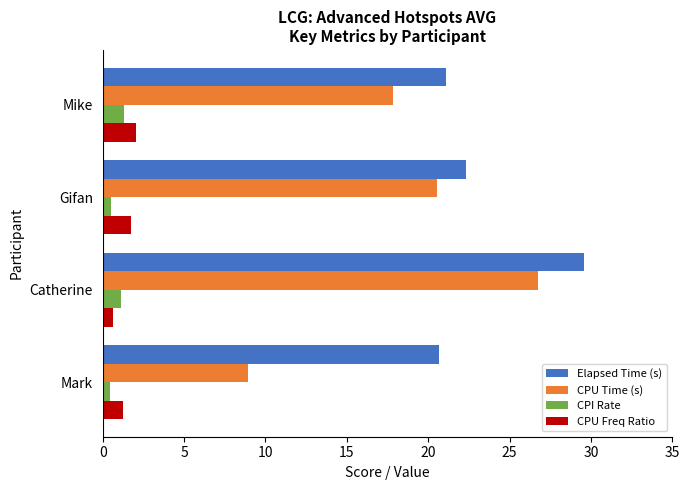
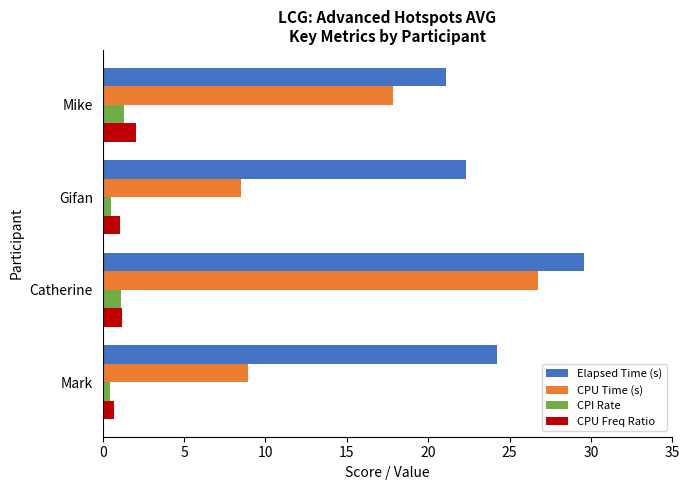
  {
    "Elapsed Time (s)": {
      "Mike": 21.1,
      "Gifan": 22.3,
      "Catherine": 29.6,
-     "Mark": 20.7
+     "Mark": 24.2
    },
    "CPU Time (s)": {
      "Mike": 17.9,
-     "Gifan": 20.5,
+     "Gifan": 8.5,
      "Catherine": 26.8,
      "Mark": 8.9
    },
    "CPI Rate": {
      "Mike": 1.3,
      "Gifan": 0.5,
      "Catherine": 1.1,
      "Mark": 0.5
    },
    "CPU Freq Ratio": {
      "Mike": 2.1,
-     "Gifan": 1.7,
-     "Catherine": 0.6,
-     "Mark": 1.3
+     "Gifan": 1.1,
+     "Catherine": 1.2,
+     "Mark": 0.7
    }
  }
